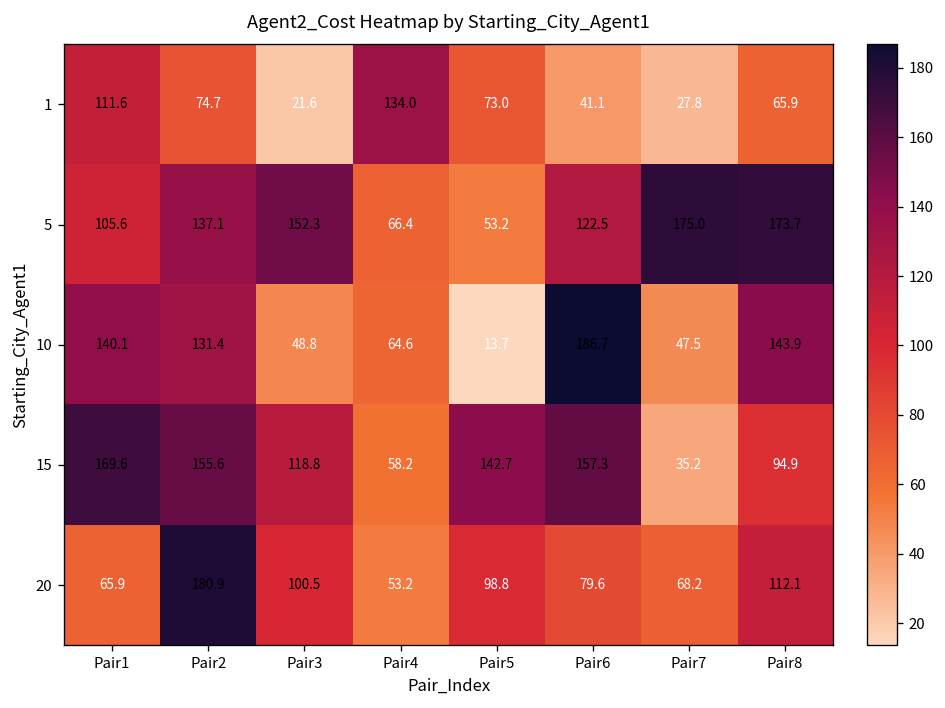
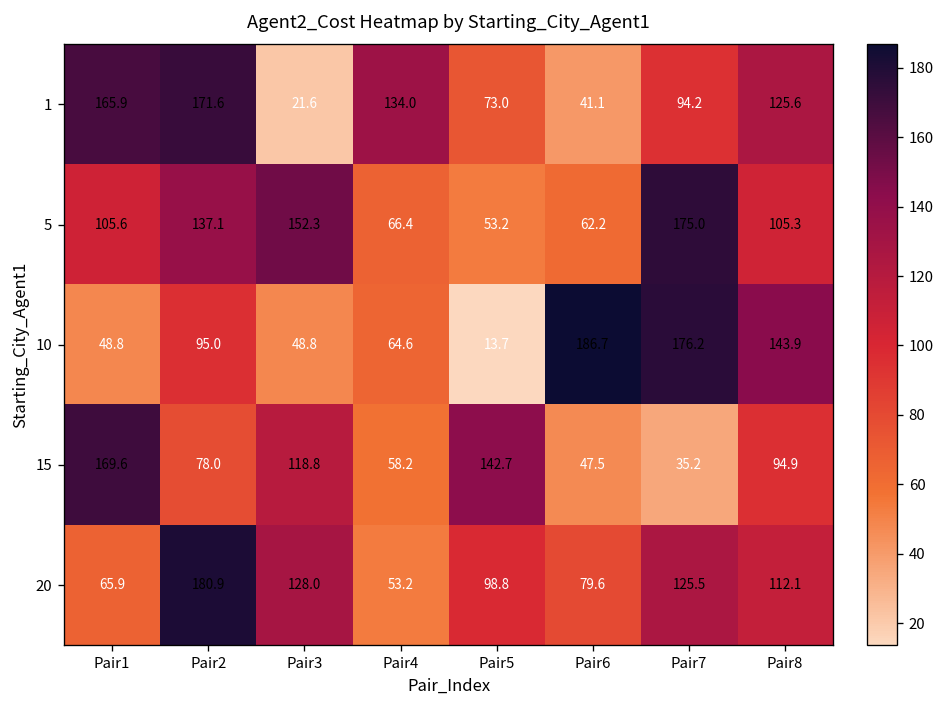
  {
    "1": {
-     "Pair1": 111.6,
-     "Pair2": 74.7,
+     "Pair1": 165.9,
+     "Pair2": 171.6,
      "Pair3": 21.6,
      "Pair4": 134.0,
      "Pair5": 73.0,
      "Pair6": 41.1,
-     "Pair7": 27.8,
-     "Pair8": 65.9
+     "Pair7": 94.2,
+     "Pair8": 125.6
    },
    "5": {
      "Pair1": 105.6,
      "Pair2": 137.1,
      "Pair3": 152.3,
      "Pair4": 66.4,
      "Pair5": 53.2,
-     "Pair6": 122.5,
+     "Pair6": 62.2,
      "Pair7": 175.0,
-     "Pair8": 173.7
+     "Pair8": 105.3
    },
    "10": {
-     "Pair1": 140.1,
-     "Pair2": 131.4,
+     "Pair1": 48.8,
+     "Pair2": 95.0,
      "Pair3": 48.8,
      "Pair4": 64.6,
      "Pair5": 13.7,
      "Pair6": 186.7,
-     "Pair7": 47.5,
+     "Pair7": 176.2,
      "Pair8": 143.9
    },
    "15": {
      "Pair1": 169.6,
-     "Pair2": 155.6,
+     "Pair2": 78.0,
      "Pair3": 118.8,
      "Pair4": 58.2,
      "Pair5": 142.7,
-     "Pair6": 157.3,
+     "Pair6": 47.5,
      "Pair7": 35.2,
      "Pair8": 94.9
    },
    "20": {
      "Pair1": 65.9,
      "Pair2": 180.9,
-     "Pair3": 100.5,
+     "Pair3": 128.0,
      "Pair4": 53.2,
      "Pair5": 98.8,
      "Pair6": 79.6,
-     "Pair7": 68.2,
+     "Pair7": 125.5,
      "Pair8": 112.1
    }
  }
